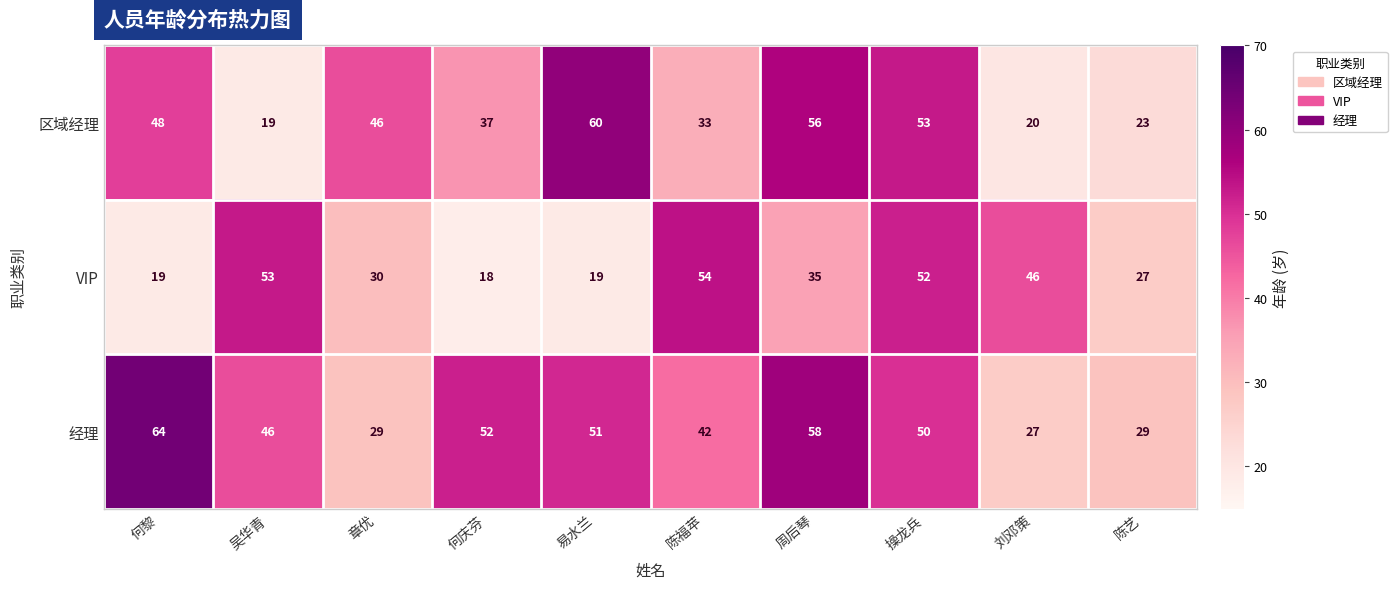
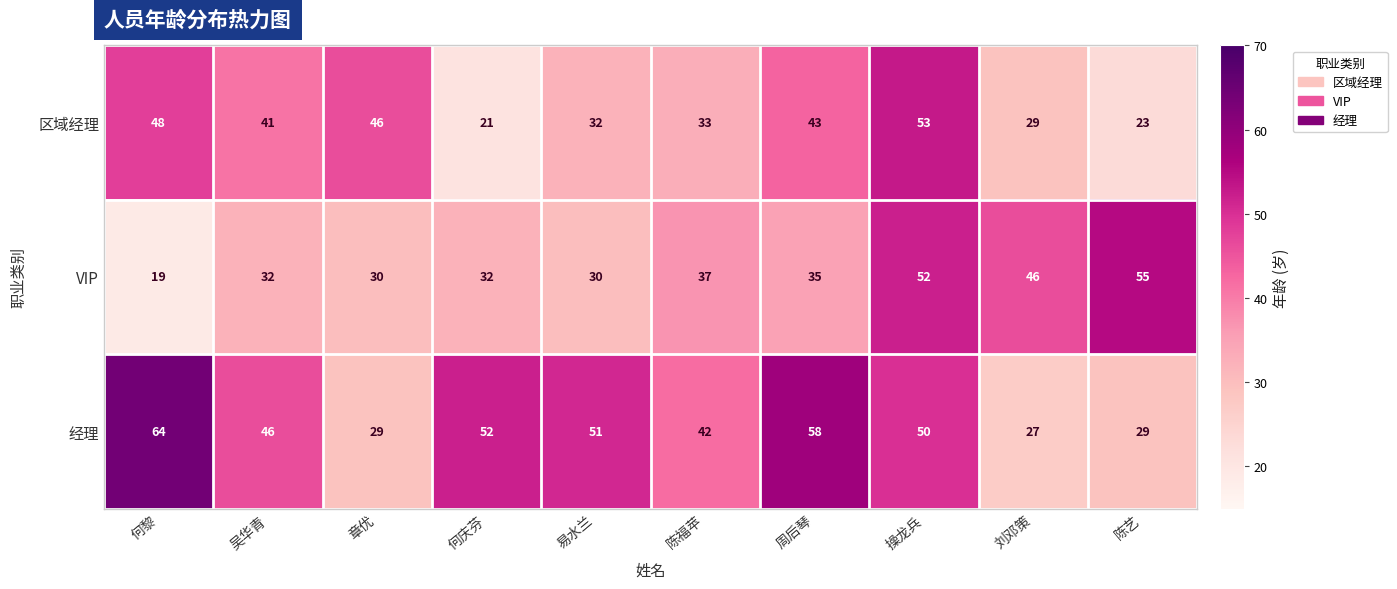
  {
    "区域经理": {
      "何黎": 48,
-     "吴华青": 19,
+     "吴华青": 41,
      "章优": 46,
-     "何庆芬": 37,
-     "易水兰": 60,
+     "何庆芬": 21,
+     "易水兰": 32,
      "陈福苹": 33,
-     "周后琴": 56,
+     "周后琴": 43,
      "操龙兵": 53,
-     "刘邓策": 20,
+     "刘邓策": 29,
      "陈艺": 23
    },
    "VIP": {
      "何黎": 19,
-     "吴华青": 53,
+     "吴华青": 32,
      "章优": 30,
-     "何庆芬": 18,
-     "易水兰": 19,
-     "陈福苹": 54,
+     "何庆芬": 32,
+     "易水兰": 30,
+     "陈福苹": 37,
      "周后琴": 35,
      "操龙兵": 52,
      "刘邓策": 46,
-     "陈艺": 27
+     "陈艺": 55
    },
    "经理": {
      "何黎": 64,
      "吴华青": 46,
      "章优": 29,
      "何庆芬": 52,
      "易水兰": 51,
      "陈福苹": 42,
      "周后琴": 58,
      "操龙兵": 50,
      "刘邓策": 27,
      "陈艺": 29
    }
  }
